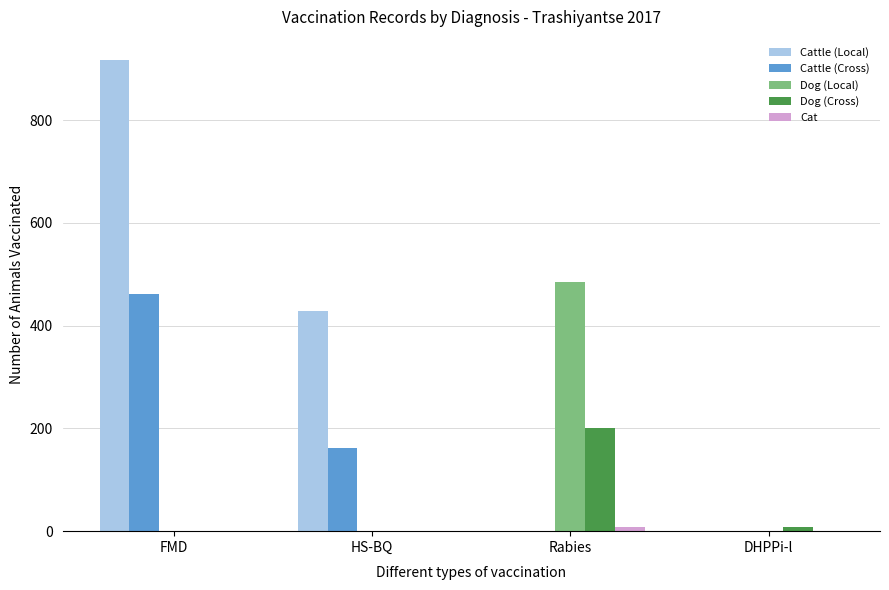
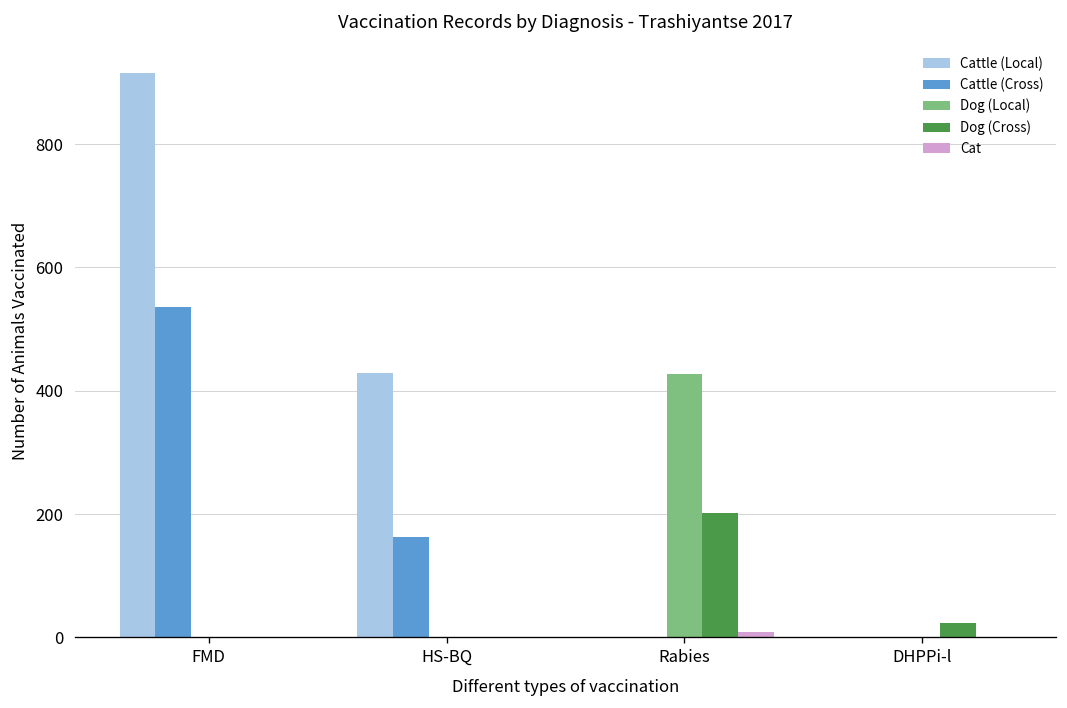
  {
    "Cattle (Local)": {
      "FMD": 920,
      "HS-BQ": 430,
      "Rabies": 0,
      "DHPPi-l": 0
    },
    "Cattle (Cross)": {
-     "FMD": 460,
+     "FMD": 540,
      "HS-BQ": 160,
      "Rabies": 0,
      "DHPPi-l": 0
    },
    "Dog (Local)": {
      "FMD": 0,
      "HS-BQ": 0,
-     "Rabies": 480,
+     "Rabies": 430,
      "DHPPi-l": 0
    },
    "Dog (Cross)": {
      "FMD": 0,
      "HS-BQ": 0,
      "Rabies": 200,
-     "DHPPi-l": 10
+     "DHPPi-l": 20
    },
    "Cat": {
      "FMD": 0,
      "HS-BQ": 0,
      "Rabies": 10,
      "DHPPi-l": 0
    }
  }
